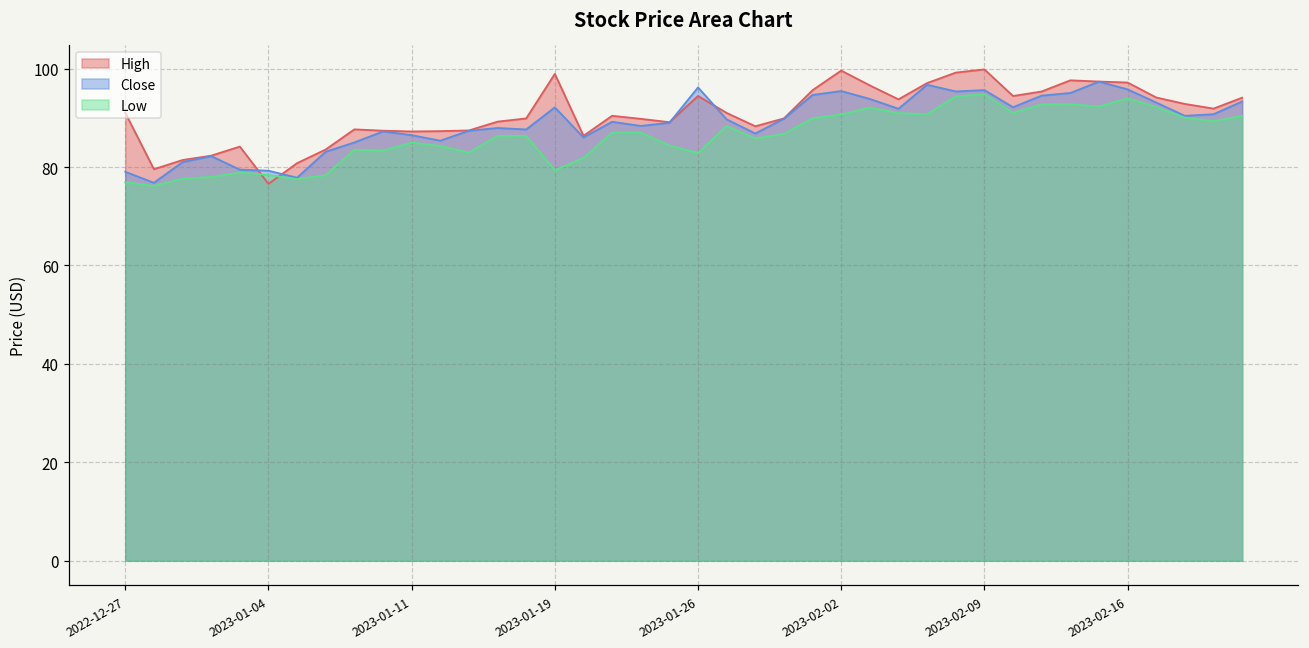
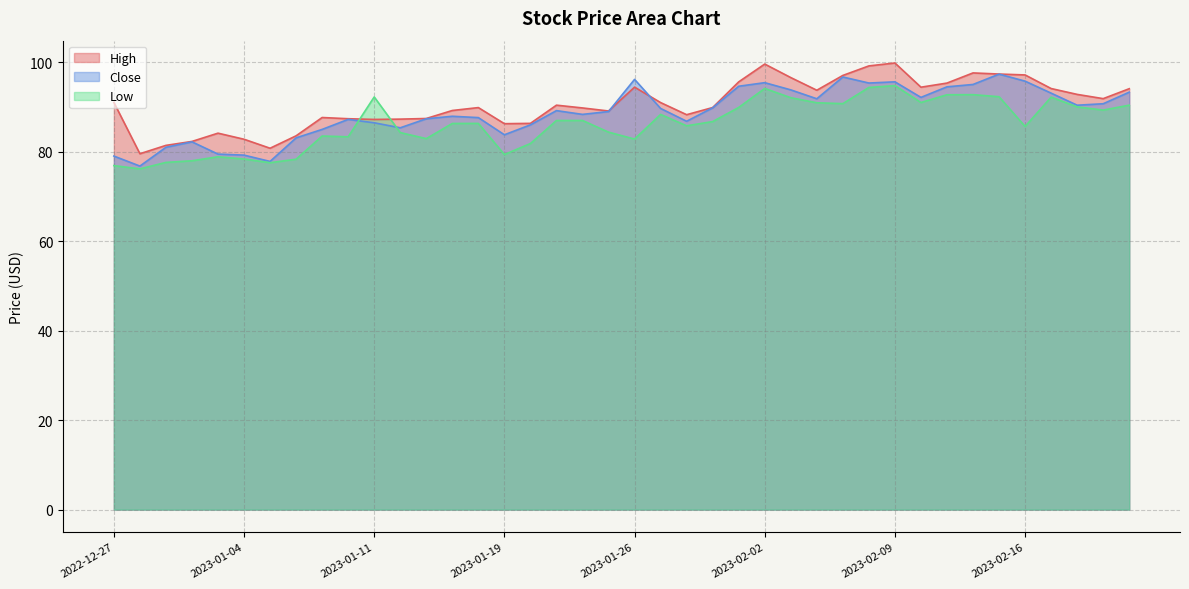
  {
    "High": {
-     "2023-01-04": 77,
+     "2023-01-04": 83,
      "2023-01-11": 87,
-     "2023-01-19": 99,
+     "2023-01-19": 86,
      "2023-01-26": 94,
      "2023-02-02": 100,
      "2023-02-09": 100,
      "2023-02-16": 97
    },
    "Close": {
      "2022-12-27": 79,
      "2023-01-04": 79,
      "2023-01-11": 86,
-     "2023-01-19": 92,
+     "2023-01-19": 84,
      "2023-01-26": 96,
      "2023-02-02": 95,
      "2023-02-09": 96,
      "2023-02-16": 96
    },
    "Low": {
      "2022-12-27": 77,
      "2023-01-04": 78,
-     "2023-01-11": 85,
+     "2023-01-11": 92,
      "2023-01-19": 79,
      "2023-01-26": 83,
-     "2023-02-02": 91,
+     "2023-02-02": 94,
      "2023-02-09": 95,
-     "2023-02-16": 94
+     "2023-02-16": 86
    }
  }
